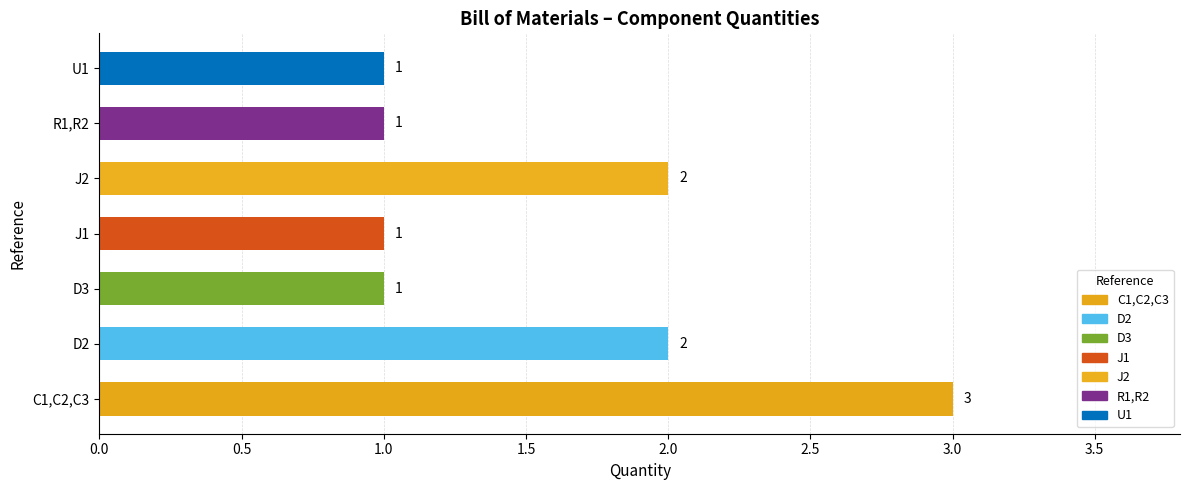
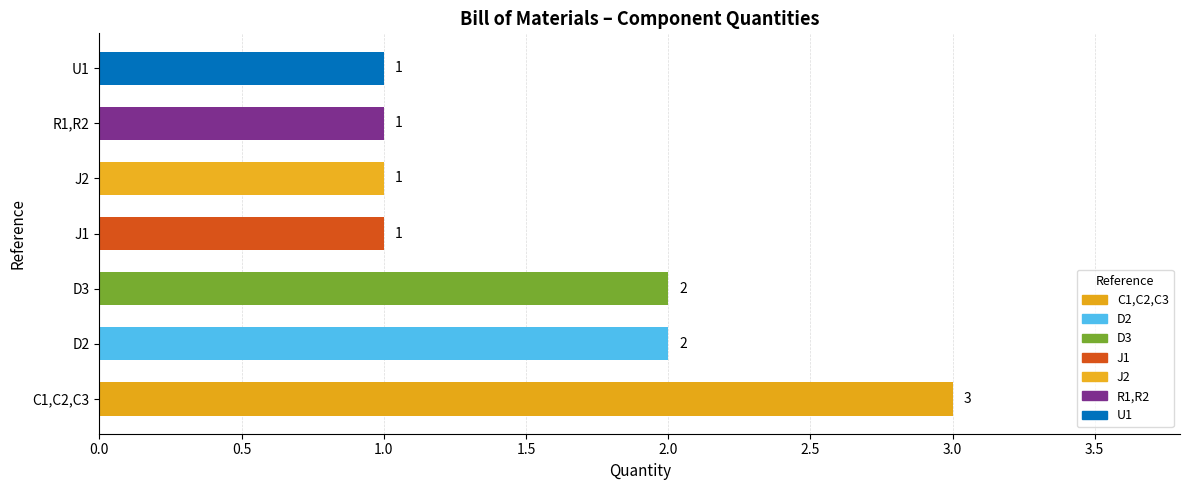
  {
    "U1": 1,
    "R1,R2": 1,
-   "J2": 2,
+   "J2": 1,
    "J1": 1,
-   "D3": 1,
+   "D3": 2,
    "D2": 2,
    "C1,C2,C3": 3
  }
